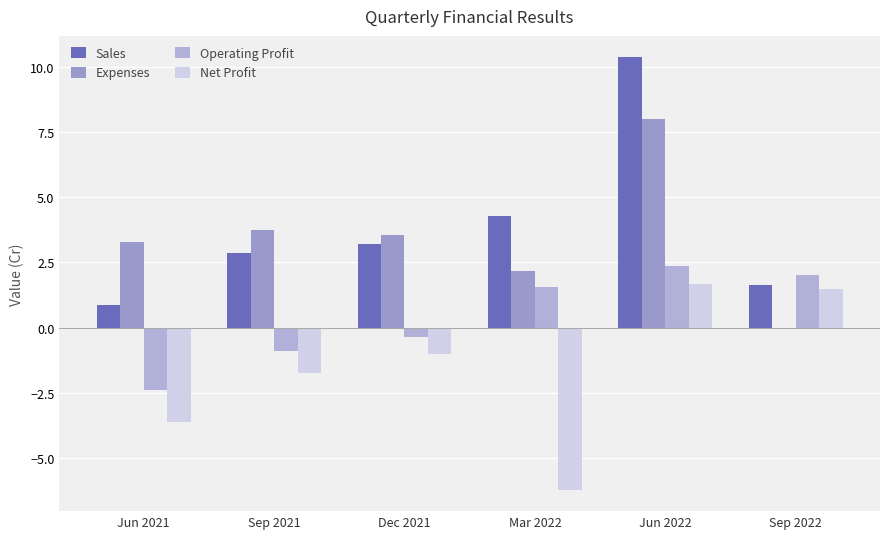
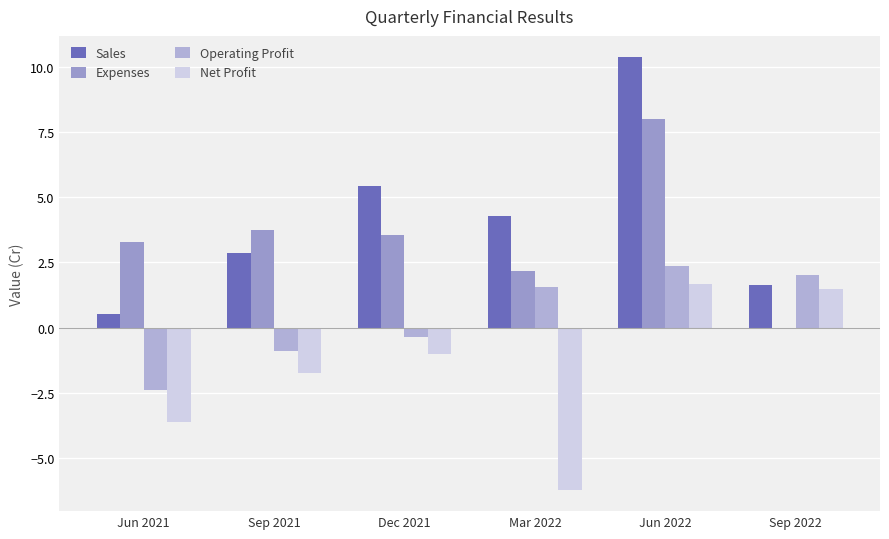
  {
    "Sales": {
-     "Jun 2021": 0.9,
+     "Jun 2021": 0.5,
      "Sep 2021": 2.8,
-     "Dec 2021": 3.2,
+     "Dec 2021": 5.4,
      "Mar 2022": 4.3,
      "Jun 2022": 10.4,
      "Sep 2022": 1.6
    }
  }
